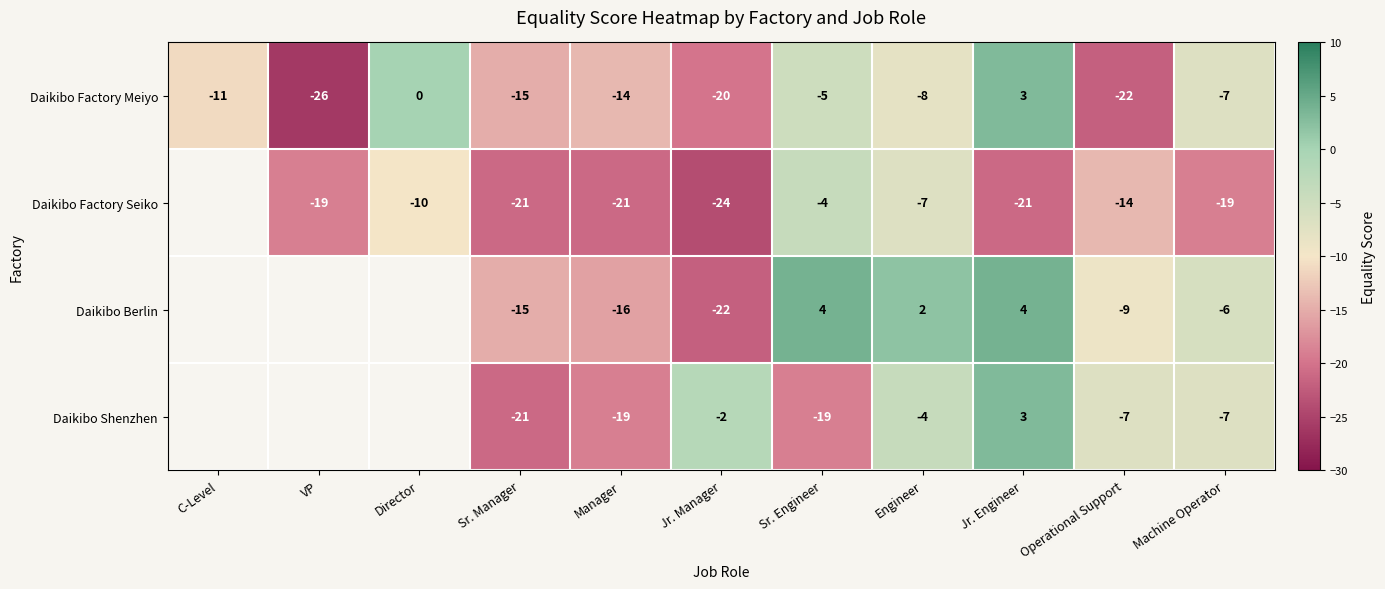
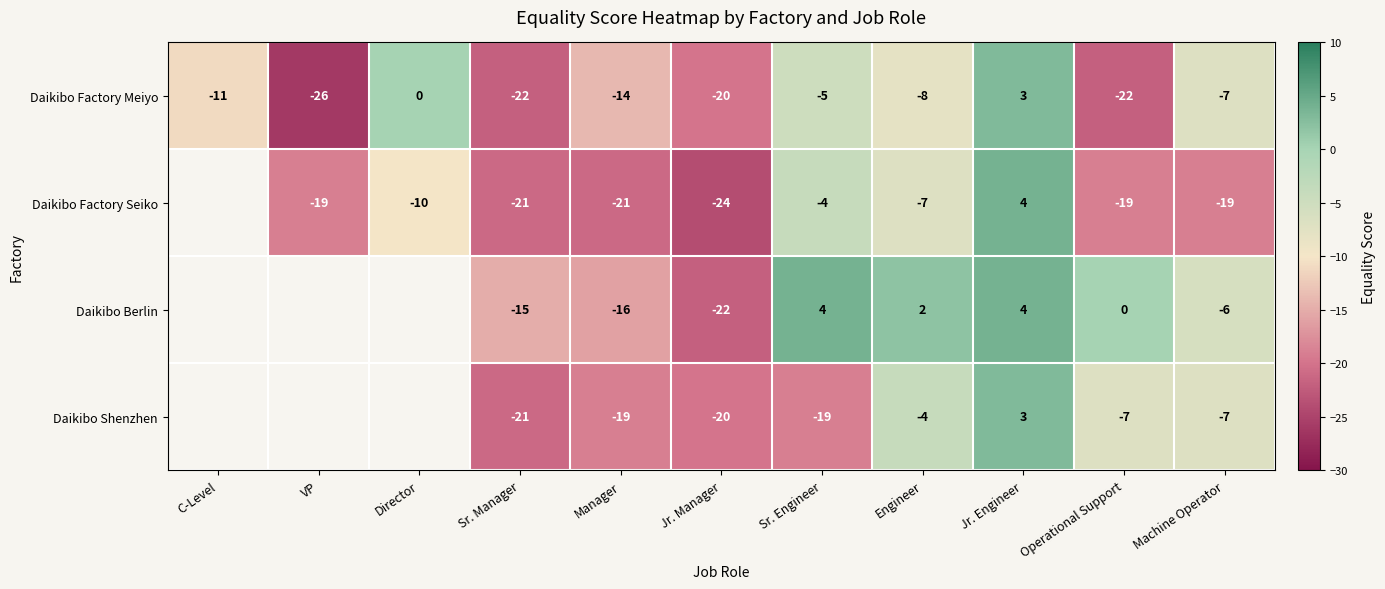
  {
    "Daikibo Factory Meiyo": {
      "C-Level": -11,
      "VP": -26,
      "Director": 0,
-     "Sr. Manager": -15,
+     "Sr. Manager": -22,
      "Manager": -14,
      "Jr. Manager": -20,
      "Sr. Engineer": -5,
      "Engineer": -8,
      "Jr. Engineer": 3,
      "Operational Support": -22,
      "Machine Operator": -7
    },
    "Daikibo Factory Seiko": {
      "VP": -19,
      "Director": -10,
      "Sr. Manager": -21,
      "Manager": -21,
      "Jr. Manager": -24,
      "Sr. Engineer": -4,
      "Engineer": -7,
-     "Jr. Engineer": -21,
-     "Operational Support": -14,
+     "Jr. Engineer": 4,
+     "Operational Support": -19,
      "Machine Operator": -19
    },
    "Daikibo Berlin": {
      "Sr. Manager": -15,
      "Manager": -16,
      "Jr. Manager": -22,
      "Sr. Engineer": 4,
      "Engineer": 2,
      "Jr. Engineer": 4,
-     "Operational Support": -9,
+     "Operational Support": 0,
      "Machine Operator": -6
    },
    "Daikibo Shenzhen": {
      "Sr. Manager": -21,
      "Manager": -19,
-     "Jr. Manager": -2,
+     "Jr. Manager": -20,
      "Sr. Engineer": -19,
      "Engineer": -4,
      "Jr. Engineer": 3,
      "Operational Support": -7,
      "Machine Operator": -7
    }
  }
